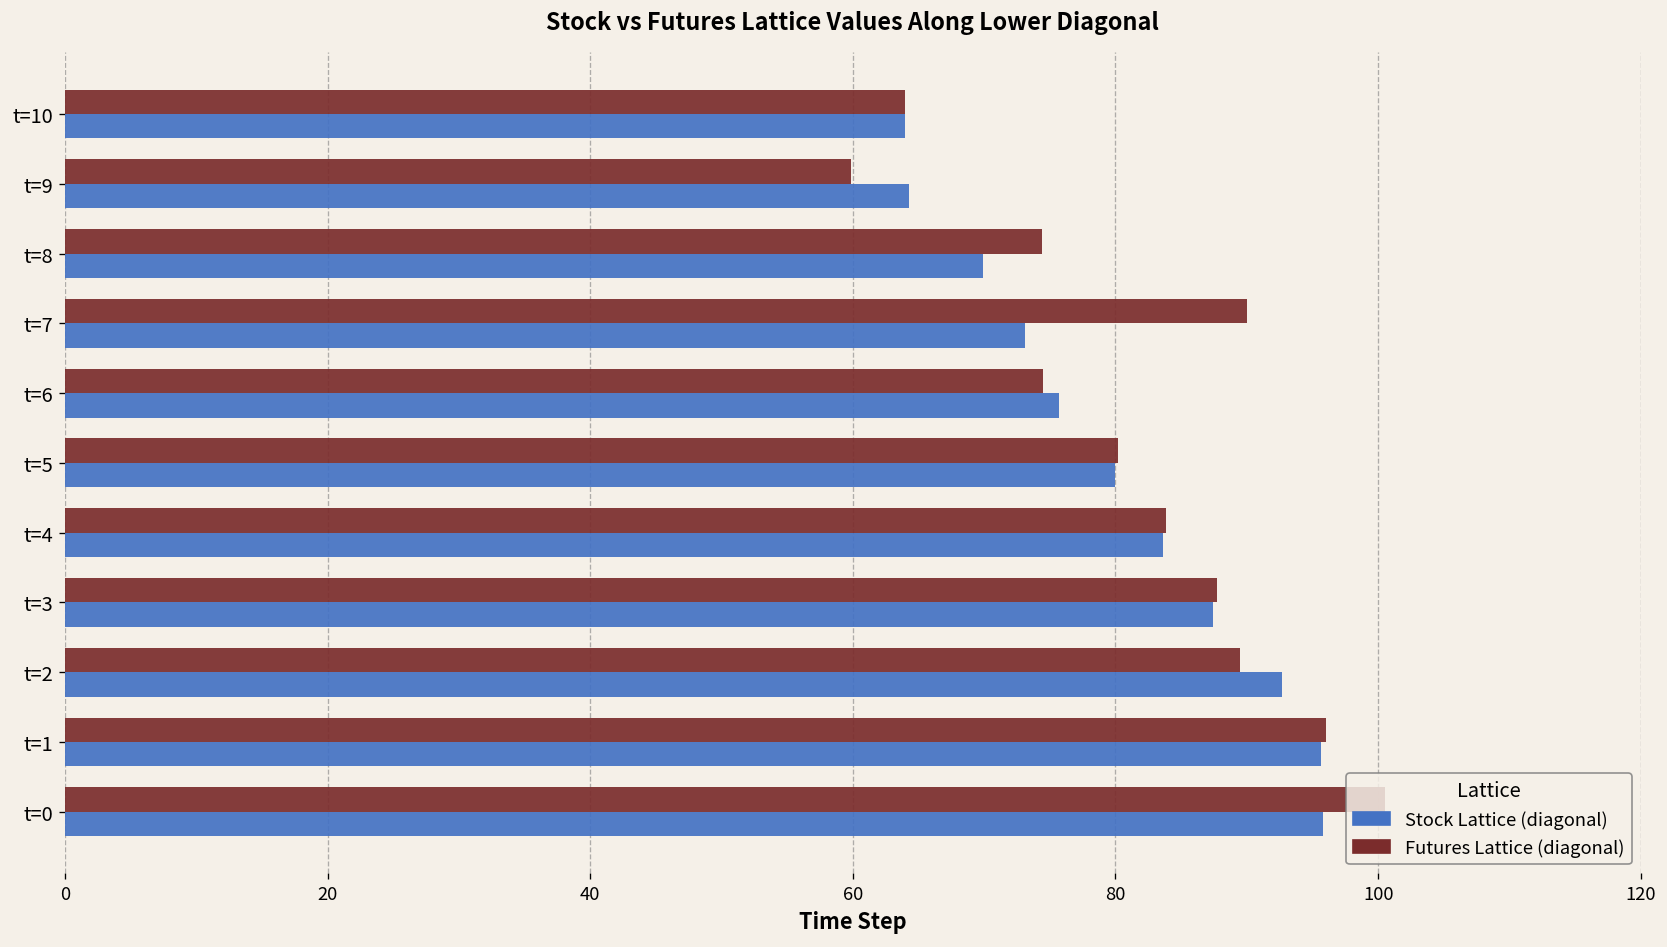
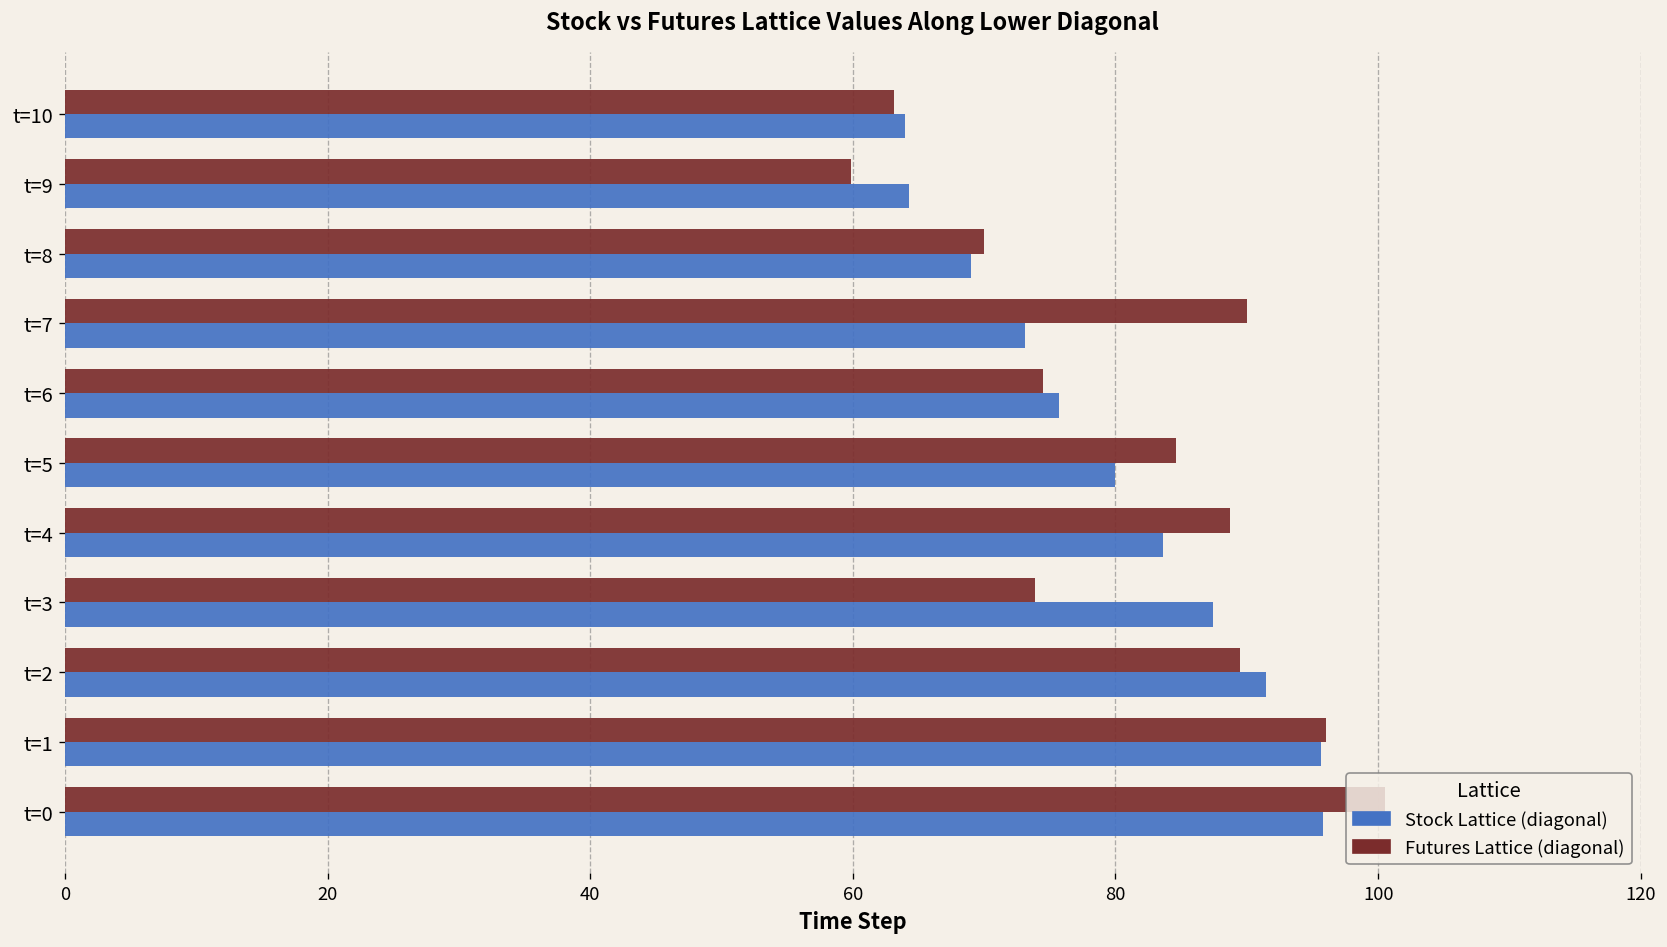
  {
    "Stock Lattice (diagonal)": {
      "t=10": 63.9,
      "t=9": 64.3,
-     "t=8": 69.9,
+     "t=8": 69.0,
      "t=7": 73.1,
      "t=6": 75.7,
      "t=5": 80.0,
      "t=4": 83.6,
      "t=3": 87.4,
-     "t=2": 92.7,
+     "t=2": 91.4,
      "t=1": 95.6,
      "t=0": 95.8
    },
    "Futures Lattice (diagonal)": {
-     "t=10": 63.9,
+     "t=10": 63.1,
      "t=9": 59.8,
-     "t=8": 74.4,
+     "t=8": 70.0,
      "t=7": 90.0,
      "t=6": 74.5,
-     "t=5": 80.2,
-     "t=4": 83.9,
-     "t=3": 87.8,
+     "t=5": 84.6,
+     "t=4": 88.7,
+     "t=3": 73.9,
      "t=2": 89.5,
      "t=1": 96.1
    }
  }
